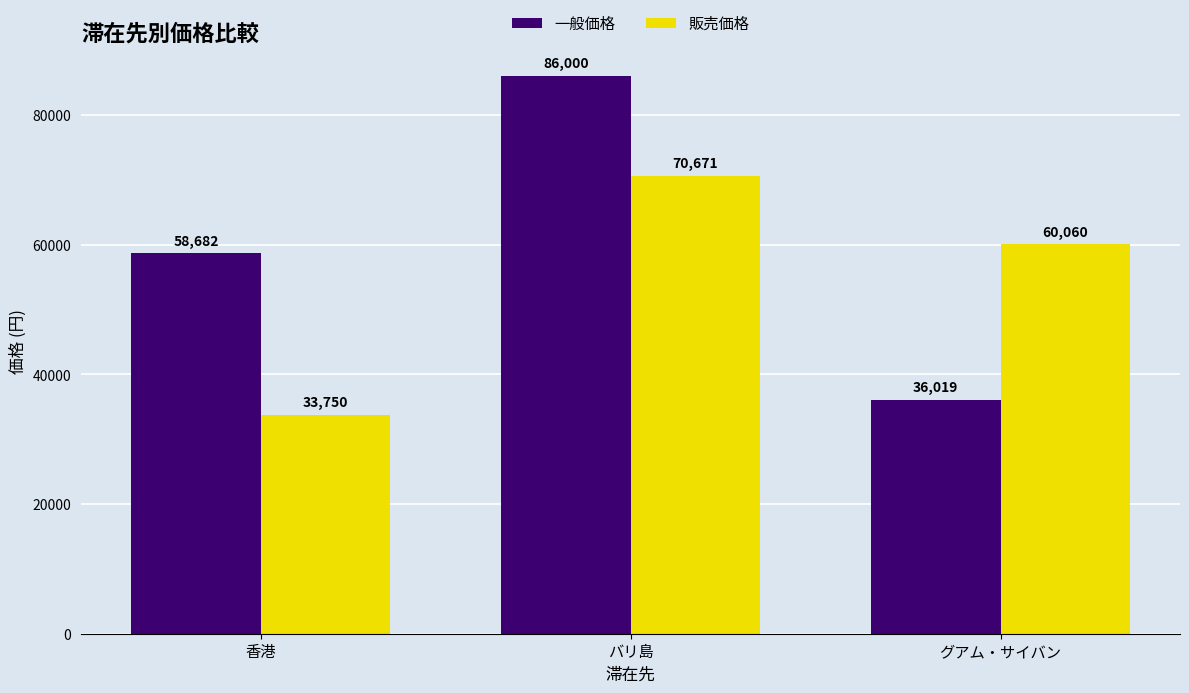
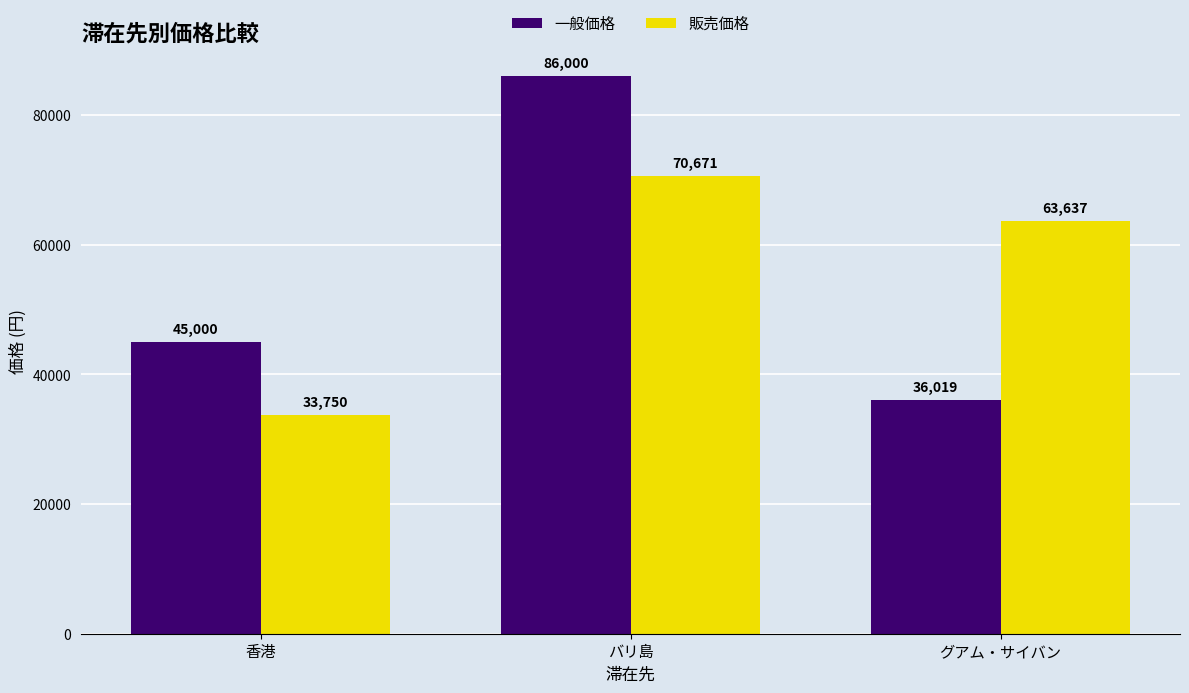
  {
    "一般価格": {
-     "香港": "58,682",
+     "香港": "45,000",
      "バリ島": "86,000",
      "グアム・サイバン": "36,019"
    },
    "販売価格": {
      "香港": "33,750",
      "バリ島": "70,671",
-     "グアム・サイバン": "60,060"
+     "グアム・サイバン": "63,637"
    }
  }
